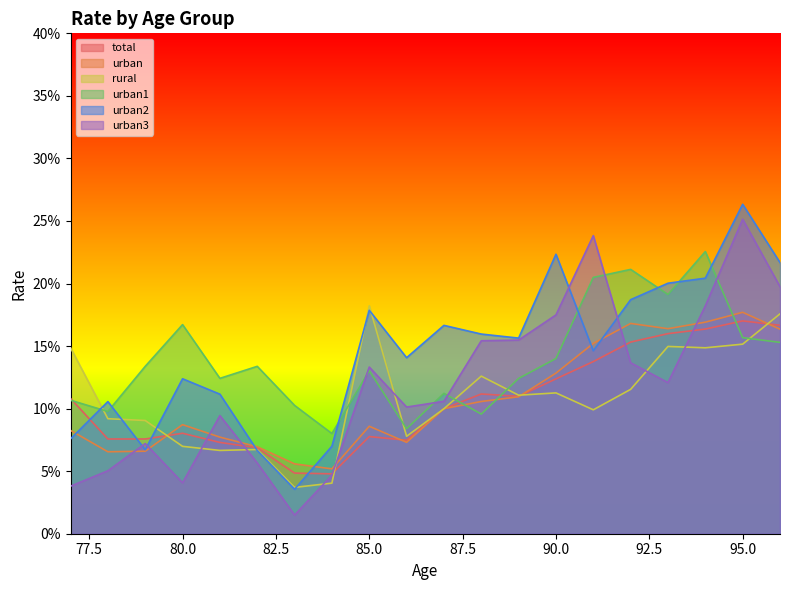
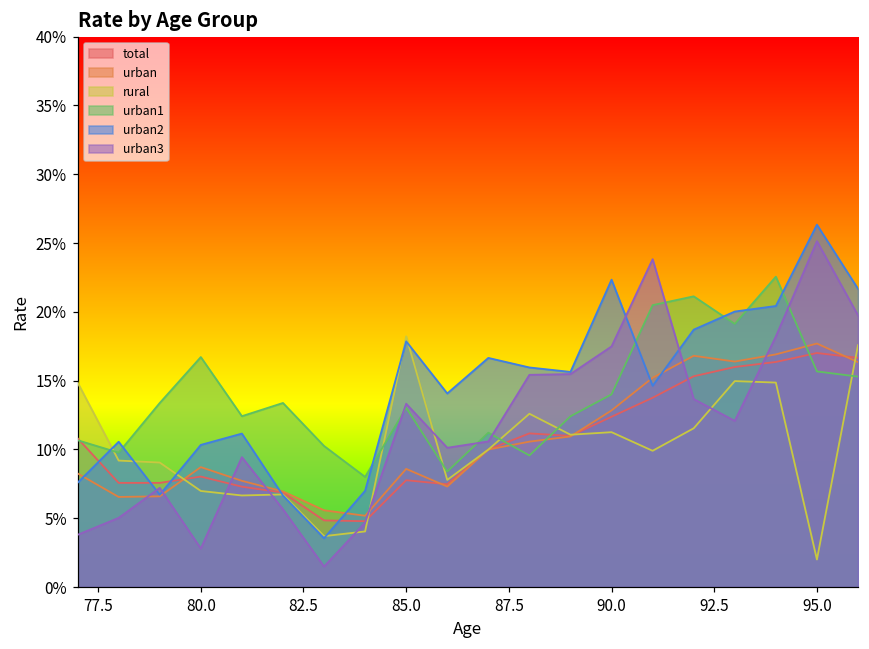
  {
    "rural": {
      "80.0": "7.0%",
      "85.0": "18.2%",
      "90.0": "11.3%",
-     "95.0": "15.2%"
+     "95.0": "2.0%"
    },
    "urban1": {
      "80.0": "16.7%",
      "85.0": "13.0%",
      "90.0": "14.0%",
      "95.0": "15.7%"
    },
    "urban2": {
-     "80.0": "12.4%",
+     "80.0": "10.3%",
      "85.0": "17.9%",
      "90.0": "22.3%",
      "95.0": "26.3%"
    },
    "urban3": {
-     "80.0": "4.1%",
+     "80.0": "2.8%",
      "85.0": "13.3%",
      "90.0": "17.5%",
      "95.0": "25.1%"
    }
  }
